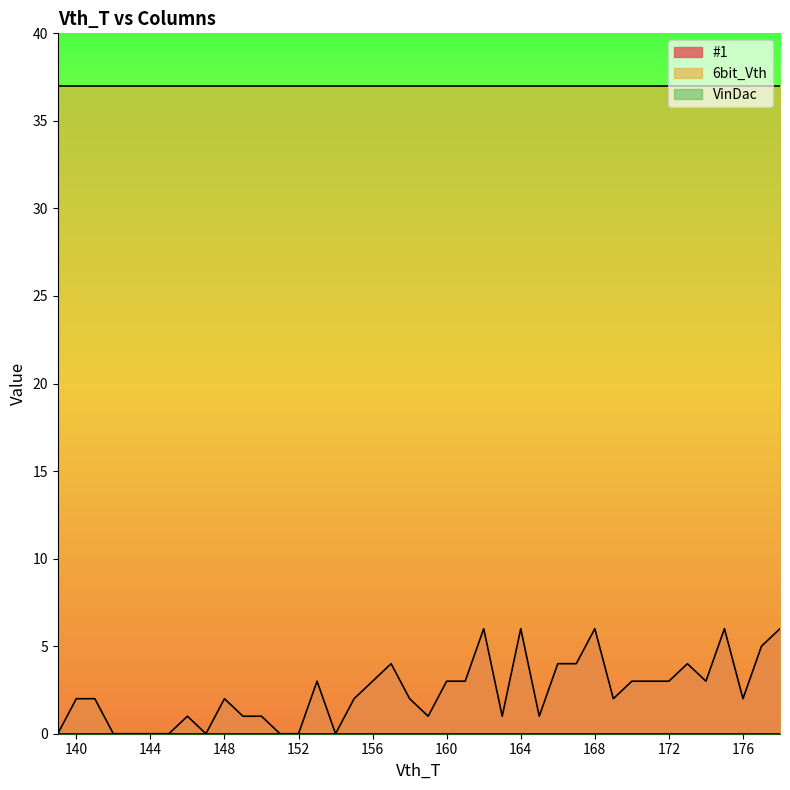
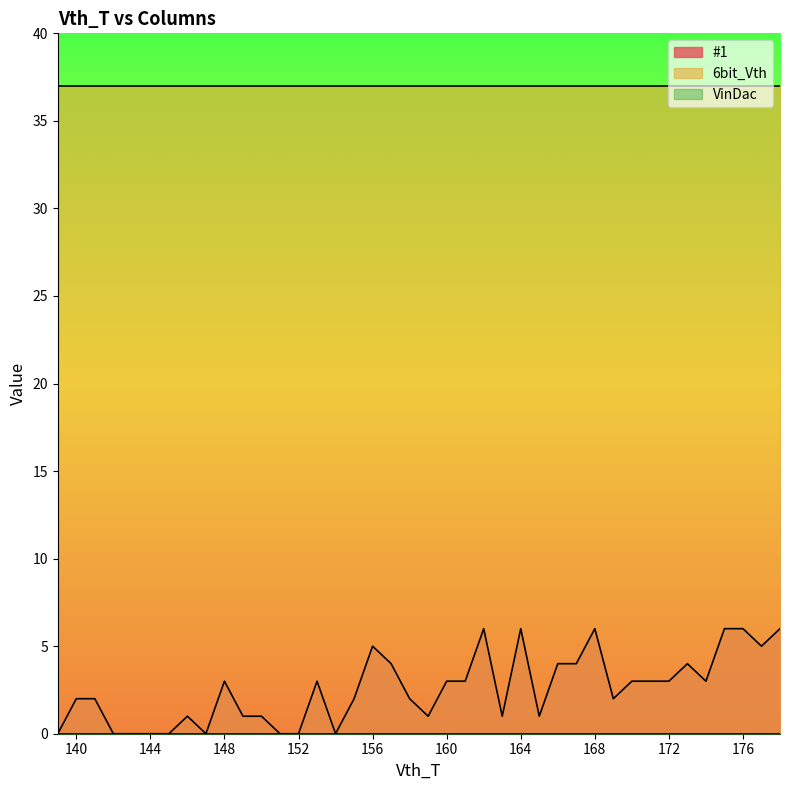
  {
    "#1": {
      "140": 2,
-     "148": 2,
-     "156": 3,
+     "148": 3,
+     "156": 5,
      "160": 3,
      "164": 6,
      "168": 6,
      "172": 3,
-     "176": 2
+     "176": 6
    },
    "6bit_Vth": {
      "140": 37,
      "144": 37,
      "148": 37,
      "152": 37,
      "156": 37,
      "160": 37,
      "164": 37,
      "168": 37
    },
    "VinDac": {
      "140": 0,
      "148": 0,
      "156": 0,
      "160": 0,
      "164": 0,
      "168": 0,
      "172": 0,
      "176": 0
    }
  }
